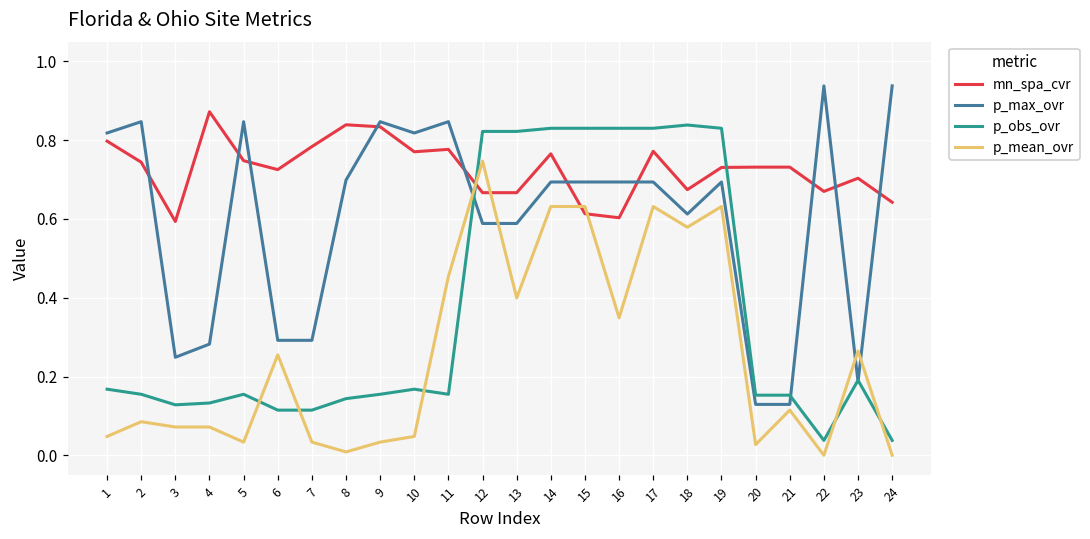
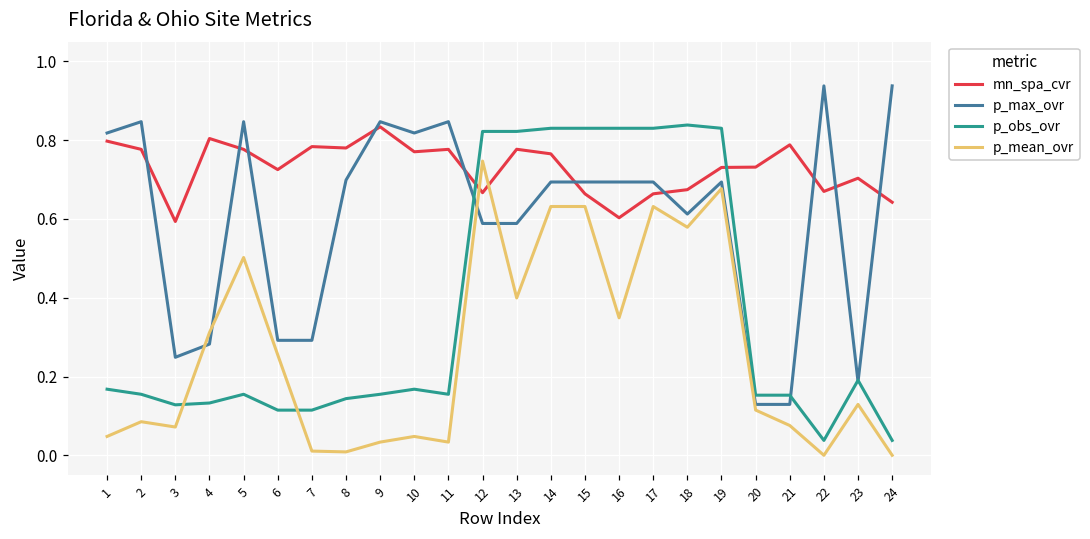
  {
    "mn_spa_cvr": {
      "1": 0.80,
-     "2": 0.74,
+     "2": 0.78,
      "3": 0.59,
-     "4": 0.87,
-     "5": 0.75,
+     "4": 0.80,
+     "5": 0.78,
      "6": 0.73,
      "7": 0.78,
-     "8": 0.84,
+     "8": 0.78,
      "9": 0.83,
      "10": 0.77,
      "11": 0.78,
      "12": 0.67,
-     "13": 0.67,
+     "13": 0.78,
      "14": 0.77,
-     "15": 0.61,
+     "15": 0.66,
      "16": 0.60,
-     "17": 0.77,
+     "17": 0.66,
      "18": 0.67,
      "19": 0.73,
      "20": 0.73,
-     "21": 0.73,
+     "21": 0.79,
      "22": 0.67,
      "23": 0.70,
      "24": 0.64
    },
    "p_mean_ovr": {
      "1": 0.05,
      "2": 0.09,
      "3": 0.07,
-     "4": 0.07,
-     "5": 0.03,
+     "4": 0.31,
+     "5": 0.50,
      "6": 0.25,
-     "7": 0.03,
+     "7": 0.01,
      "8": 0.01,
      "9": 0.03,
      "10": 0.05,
-     "11": 0.45,
+     "11": 0.03,
      "12": 0.75,
      "13": 0.40,
      "14": 0.63,
      "15": 0.63,
      "16": 0.35,
      "17": 0.63,
      "18": 0.58,
-     "19": 0.63,
-     "20": 0.03,
-     "21": 0.11,
+     "19": 0.68,
+     "20": 0.11,
+     "21": 0.08,
      "22": 0.00,
-     "23": 0.26,
+     "23": 0.13,
      "24": 0.00
    }
  }
